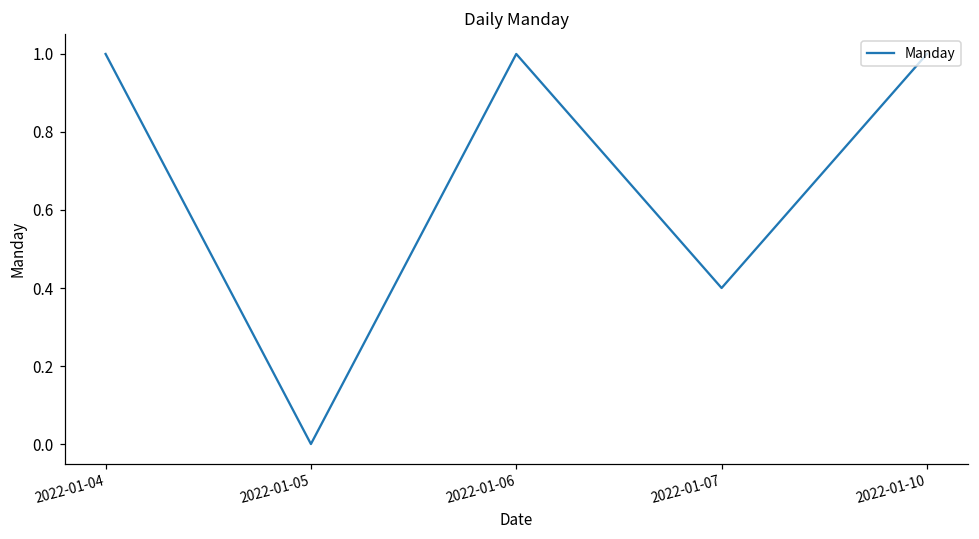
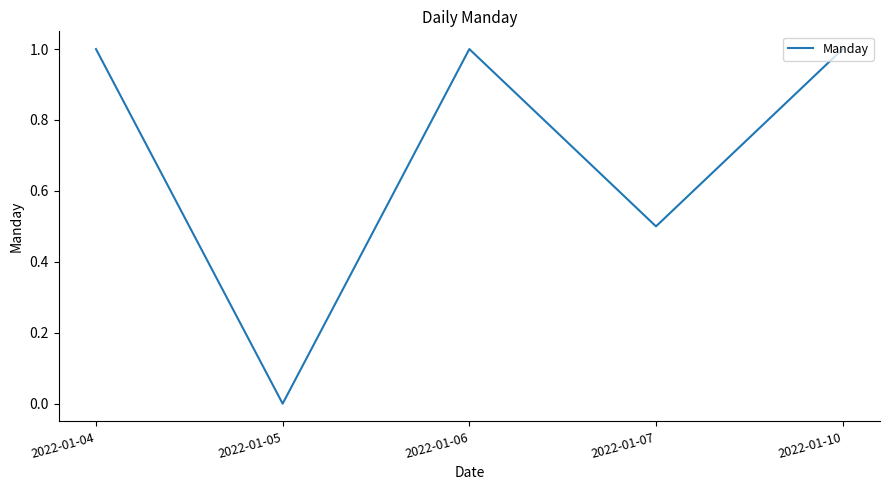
  {
    "2022-01-04": 1.0,
    "2022-01-05": 0.0,
    "2022-01-06": 1.0,
-   "2022-01-07": 0.4
+   "2022-01-07": 0.5
  }
